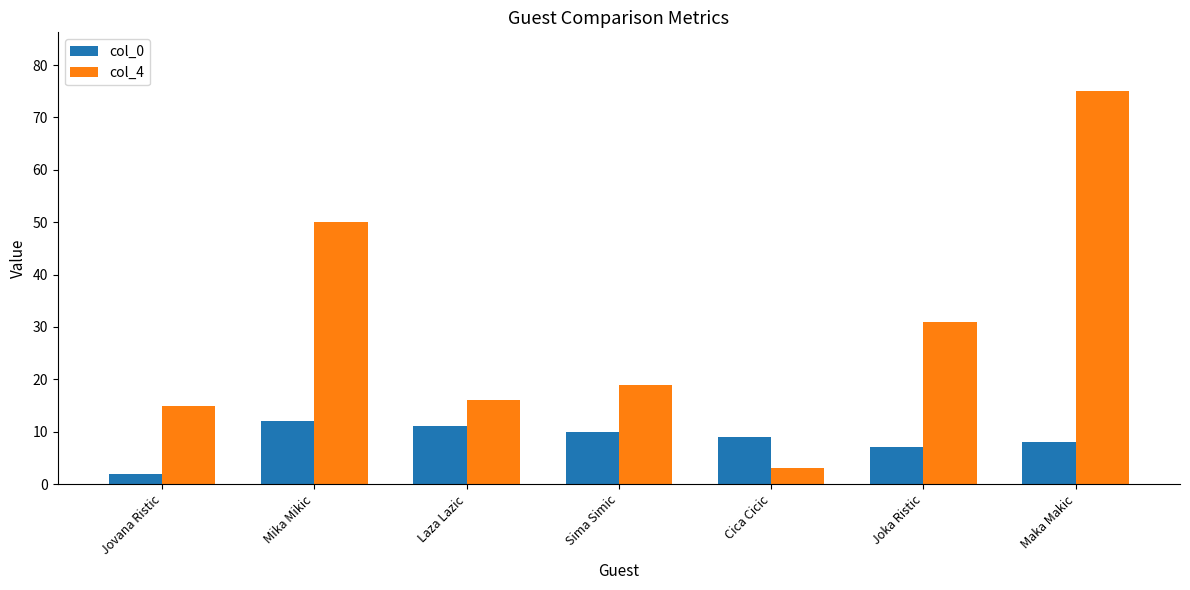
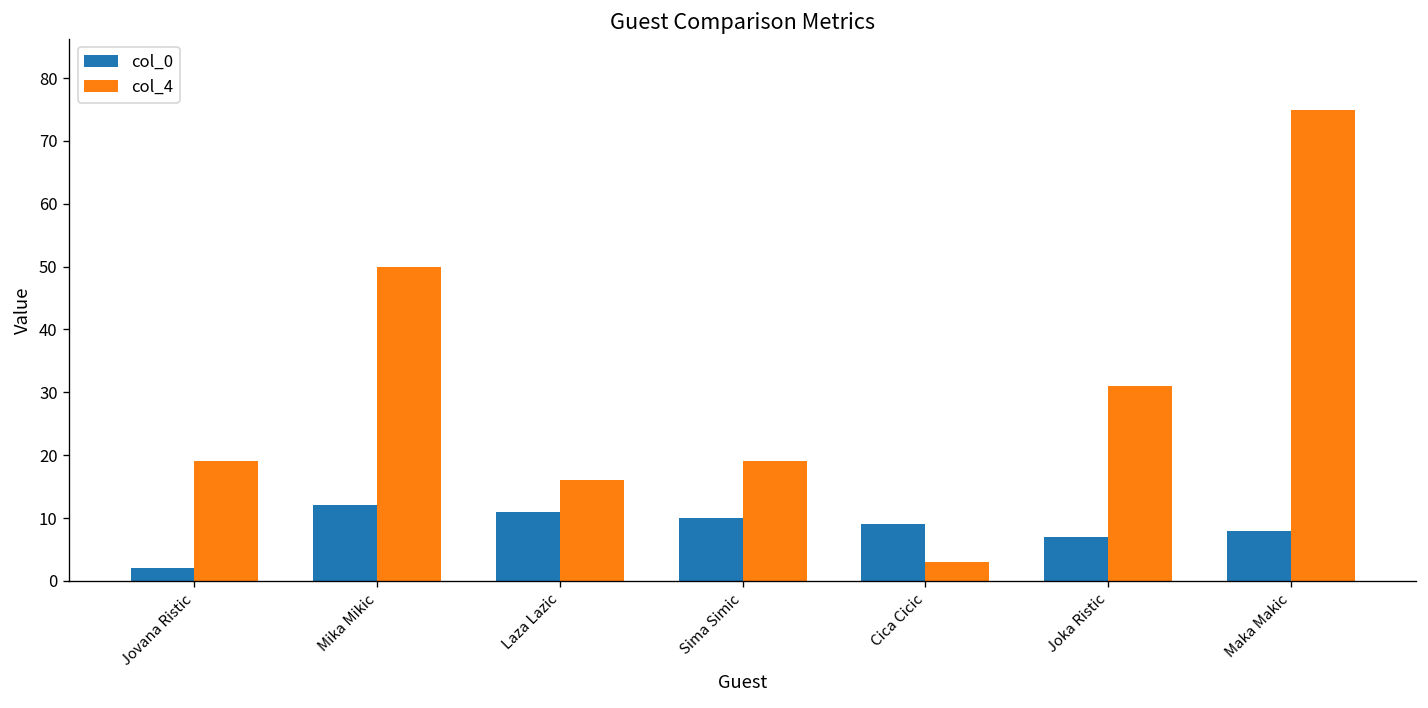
  {
    "col_0": {
      "Jovana Ristic": 2,
      "Mika Mikic": 12,
      "Laza Lazic": 11,
      "Sima Simic": 10,
      "Cica Cicic": 9,
      "Joka Ristic": 7,
      "Maka Makic": 8
    },
    "col_4": {
-     "Jovana Ristic": 15,
+     "Jovana Ristic": 19,
      "Mika Mikic": 50,
      "Laza Lazic": 16,
      "Sima Simic": 19,
      "Cica Cicic": 3,
      "Joka Ristic": 31,
      "Maka Makic": 75
    }
  }
